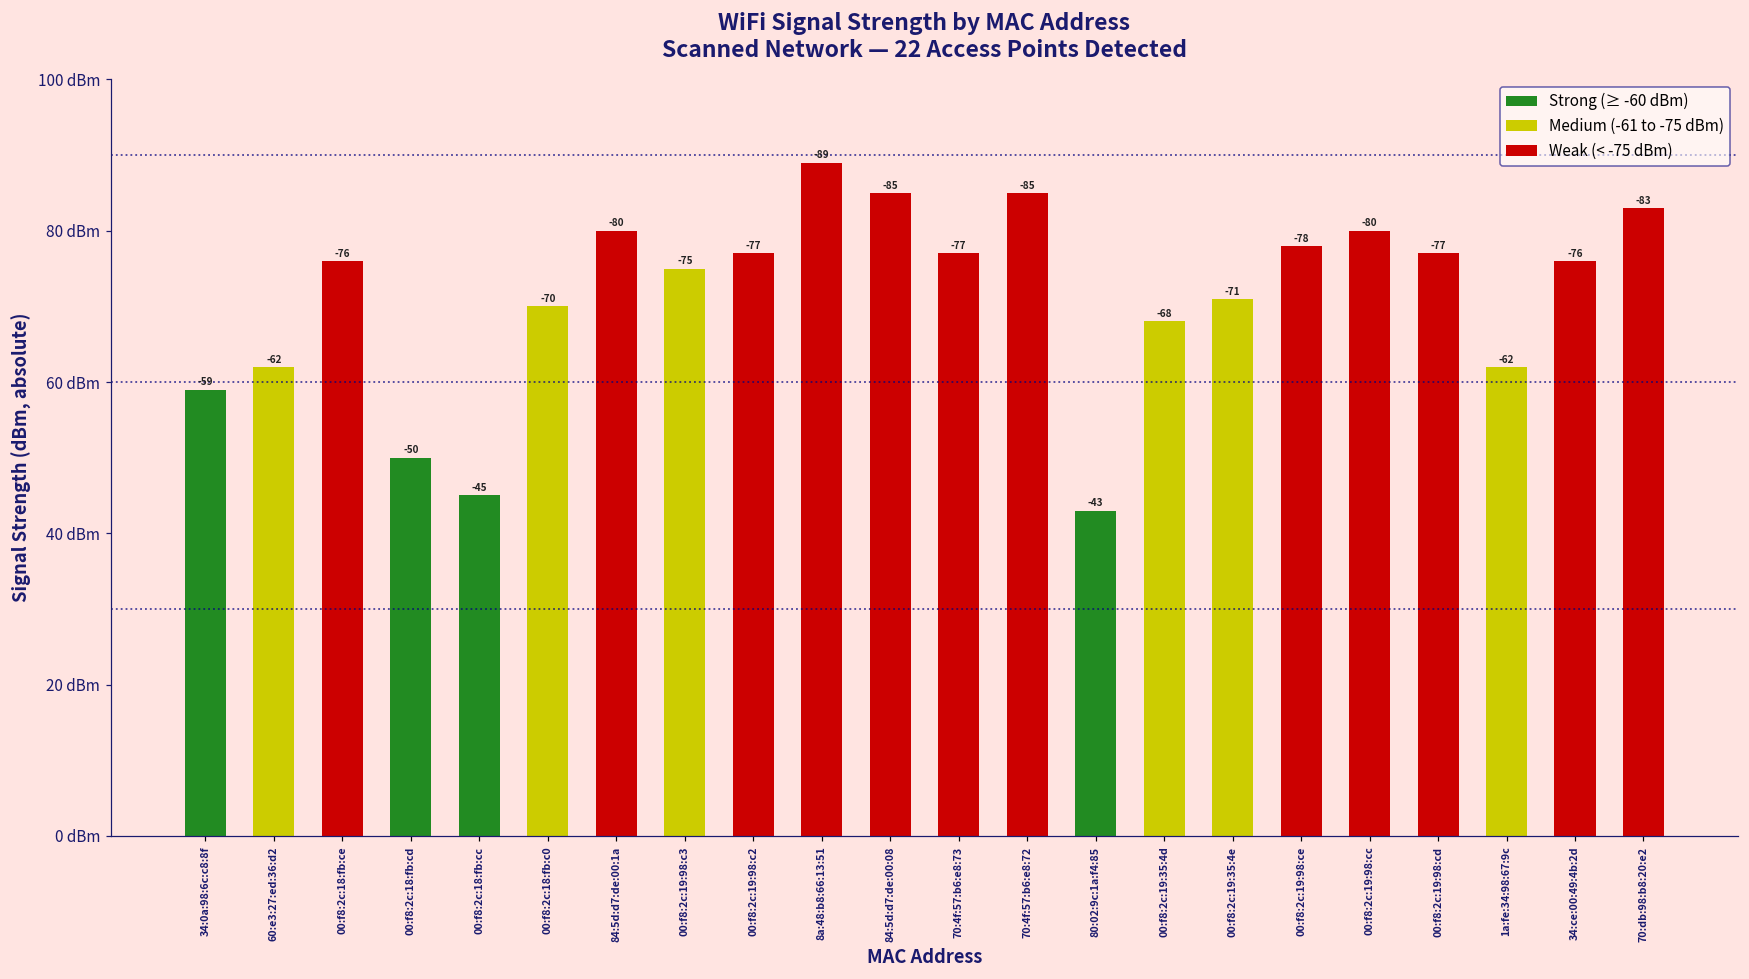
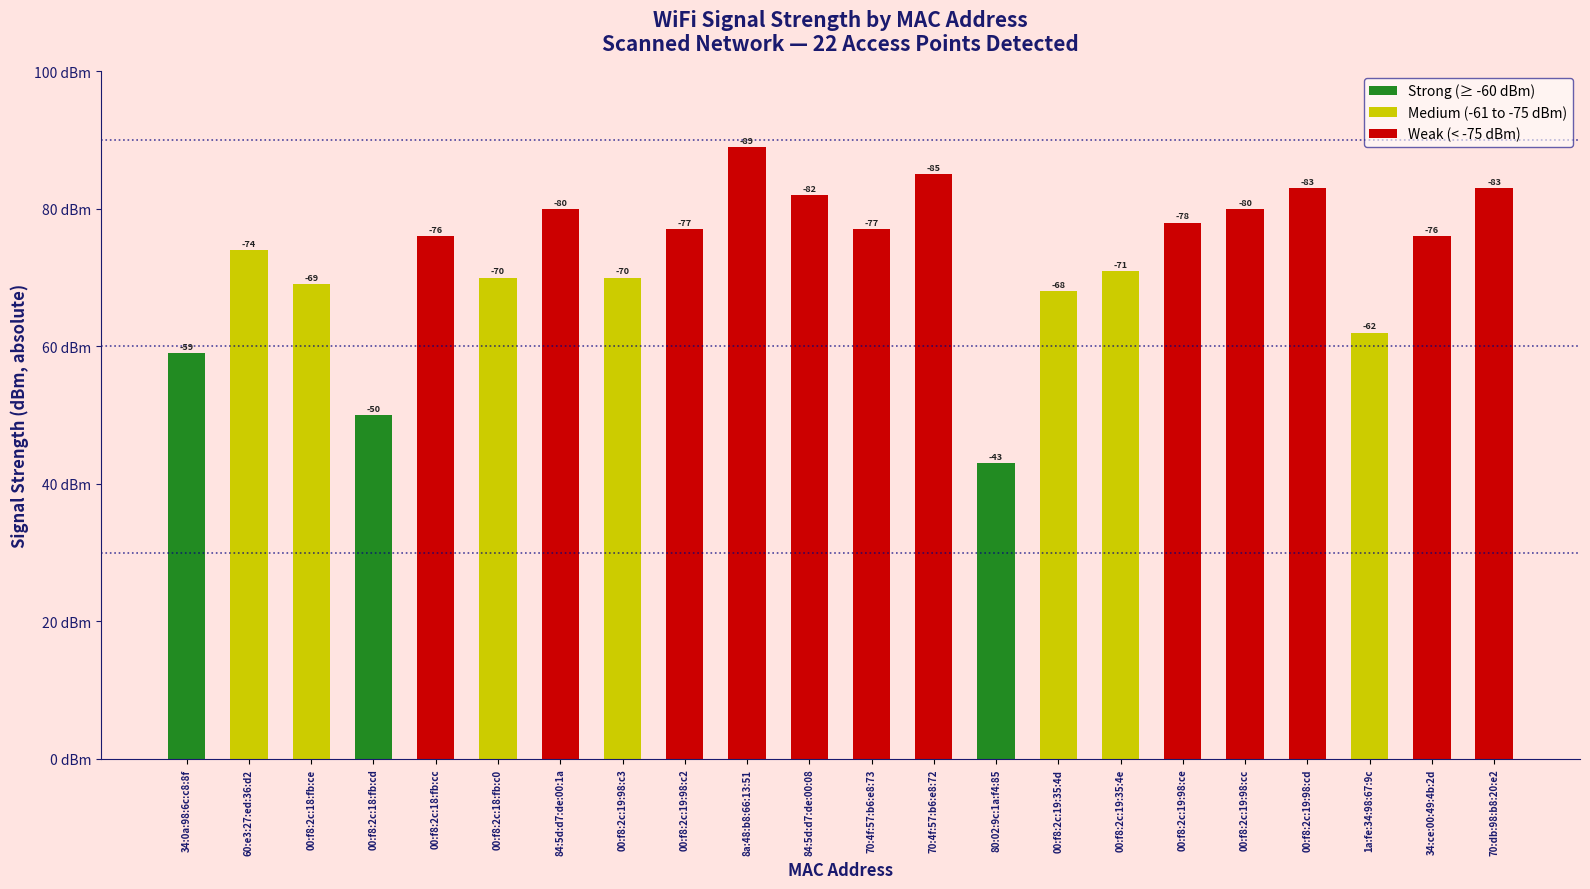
  {
-   "60:e3:27:ed:36:d2": -62,
-   "00:f8:2c:18:fb:ce": -76,
-   "00:f8:2c:18:fb:cc": -45,
-   "00:f8:2c:19:98:c3": -75,
-   "84:5d:d7:de:00:08": -85,
-   "00:f8:2c:19:98:cd": -77
+   "60:e3:27:ed:36:d2": -74,
+   "00:f8:2c:18:fb:ce": -69,
+   "00:f8:2c:18:fb:cc": -76,
+   "00:f8:2c:19:98:c3": -70,
+   "84:5d:d7:de:00:08": -82,
+   "00:f8:2c:19:98:cd": -83
  }
